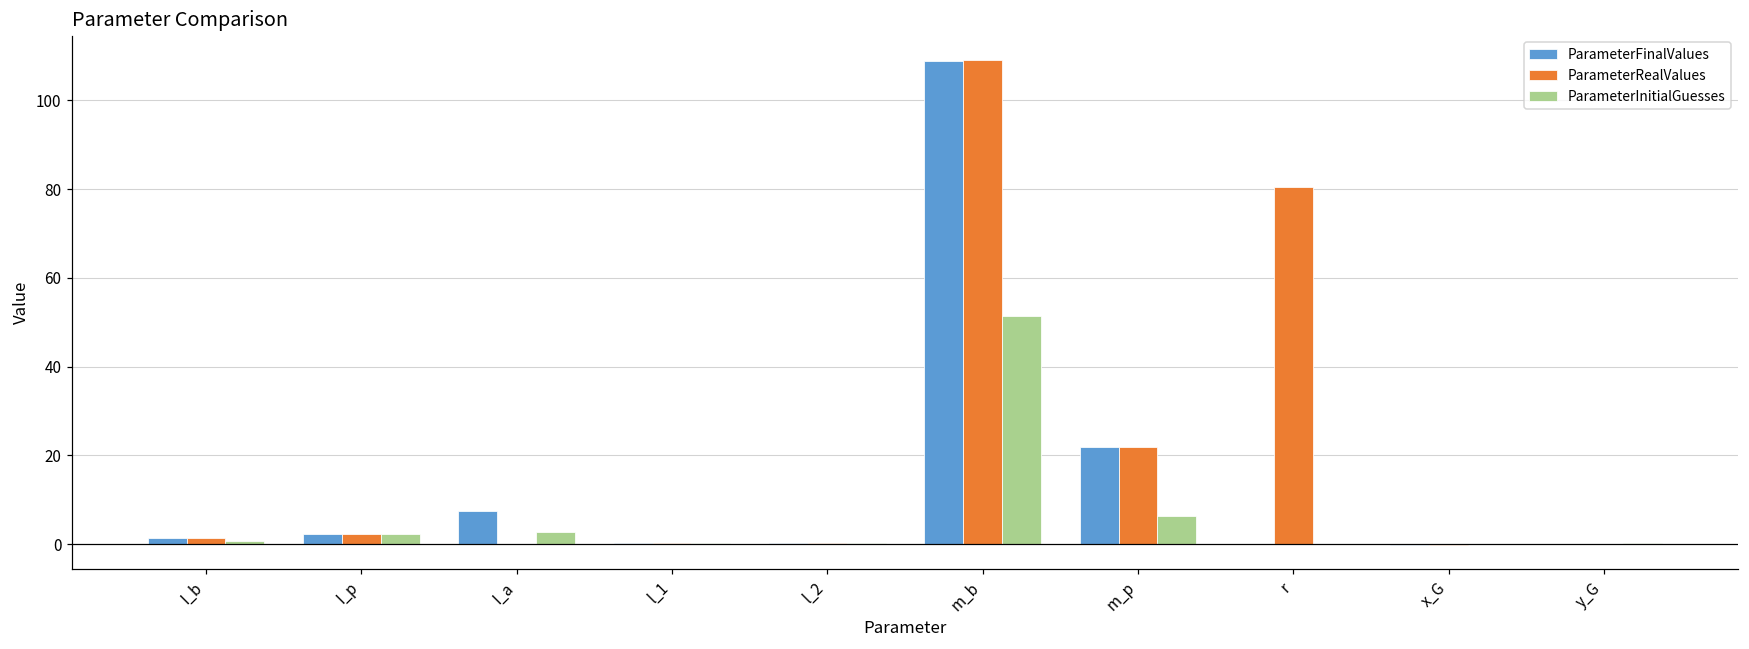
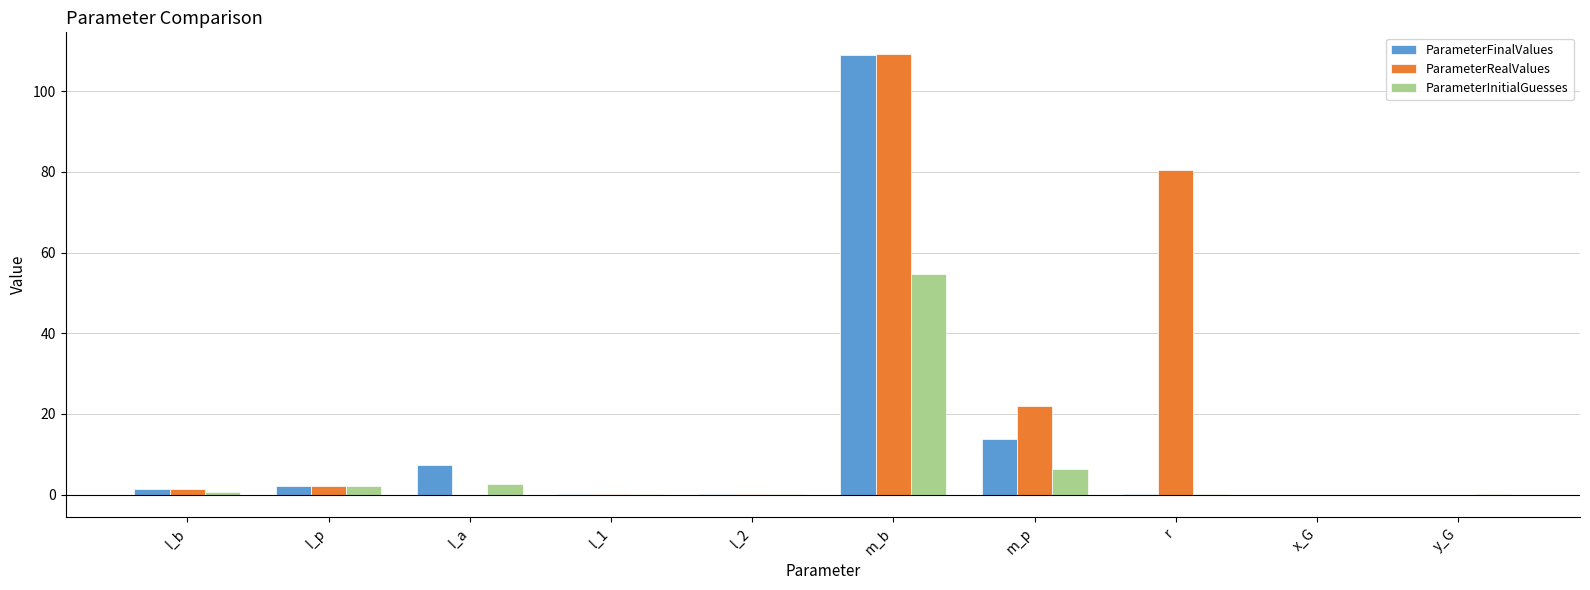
  {
    "ParameterFinalValues": {
      "I_b": 1,
      "I_p": 2,
      "I_a": 7,
      "m_b": 109,
-     "m_p": 22
+     "m_p": 14
    },
    "ParameterRealValues": {
      "I_b": 1,
      "I_p": 2,
      "m_b": 109,
      "m_p": 22,
      "r": 80,
      "y_G": 0
    },
    "ParameterInitialGuesses": {
      "I_b": 1,
      "I_p": 2,
      "I_a": 3,
-     "m_b": 51,
+     "m_b": 55,
      "m_p": 6
    }
  }
